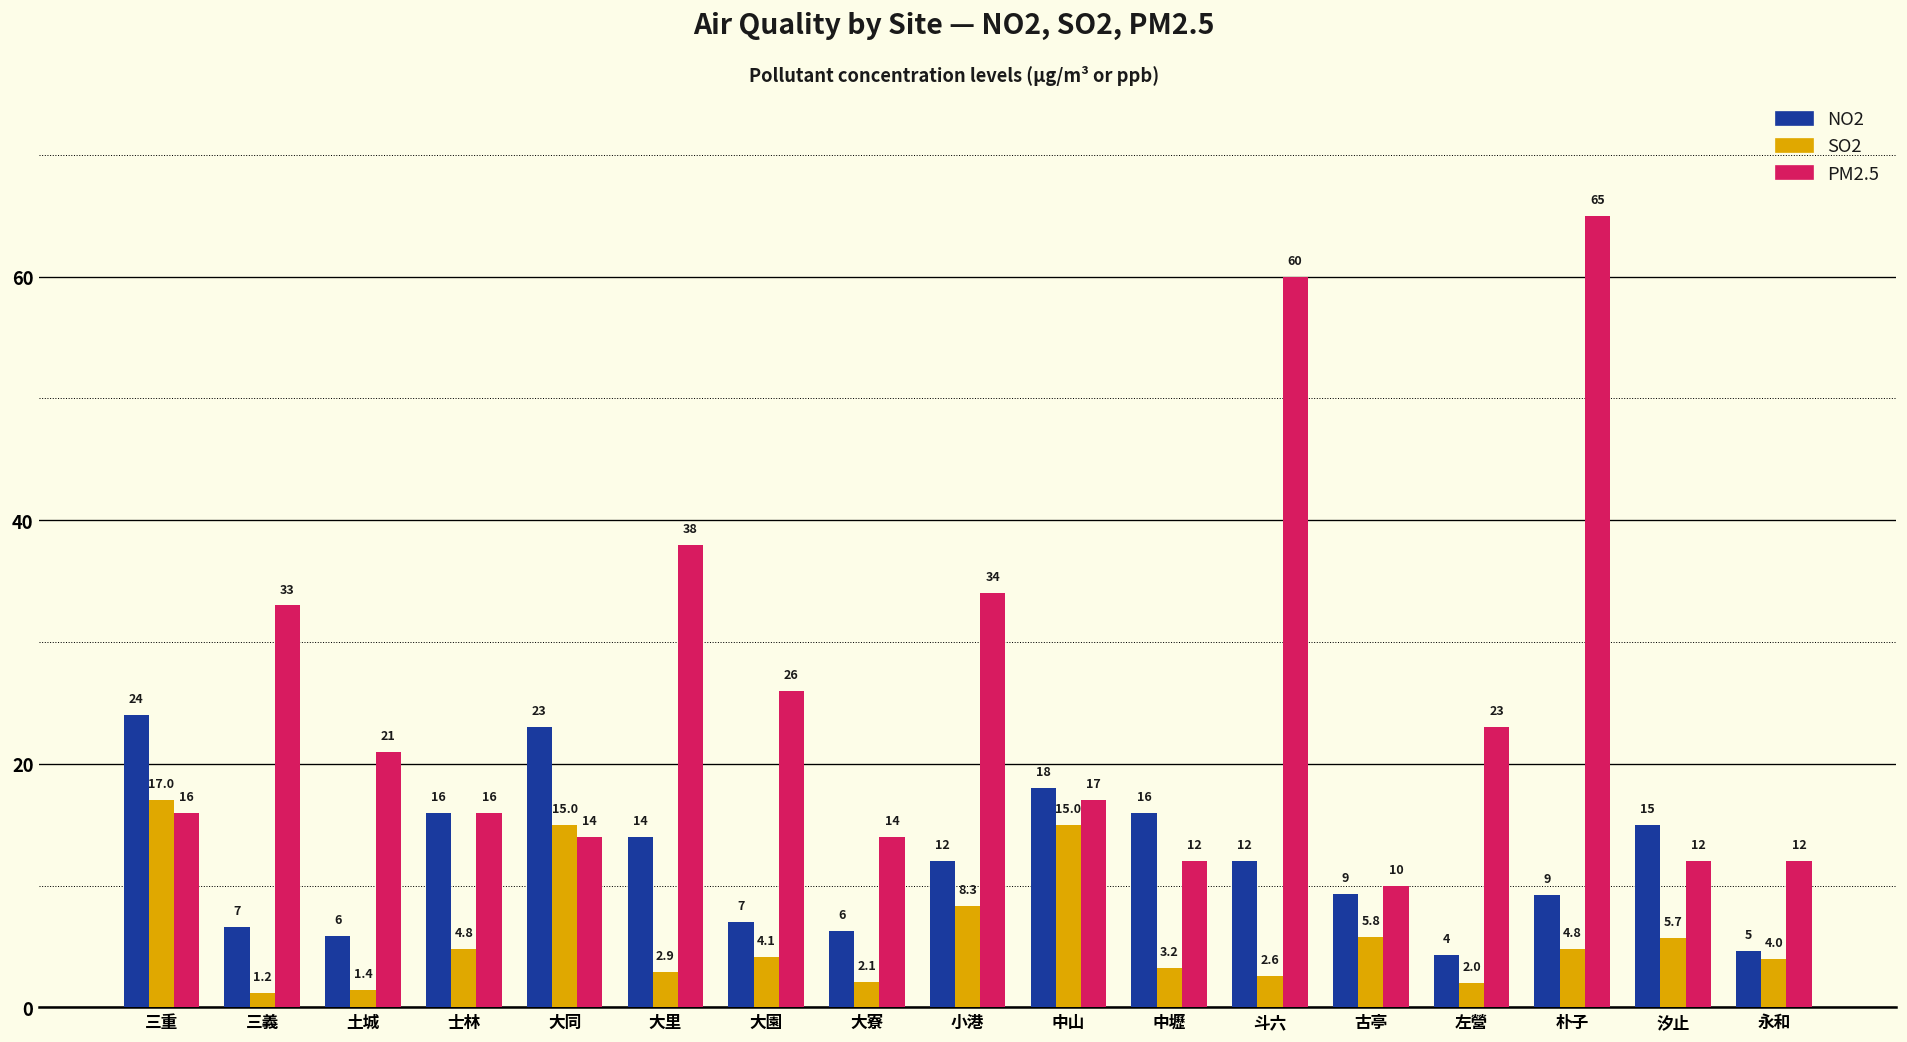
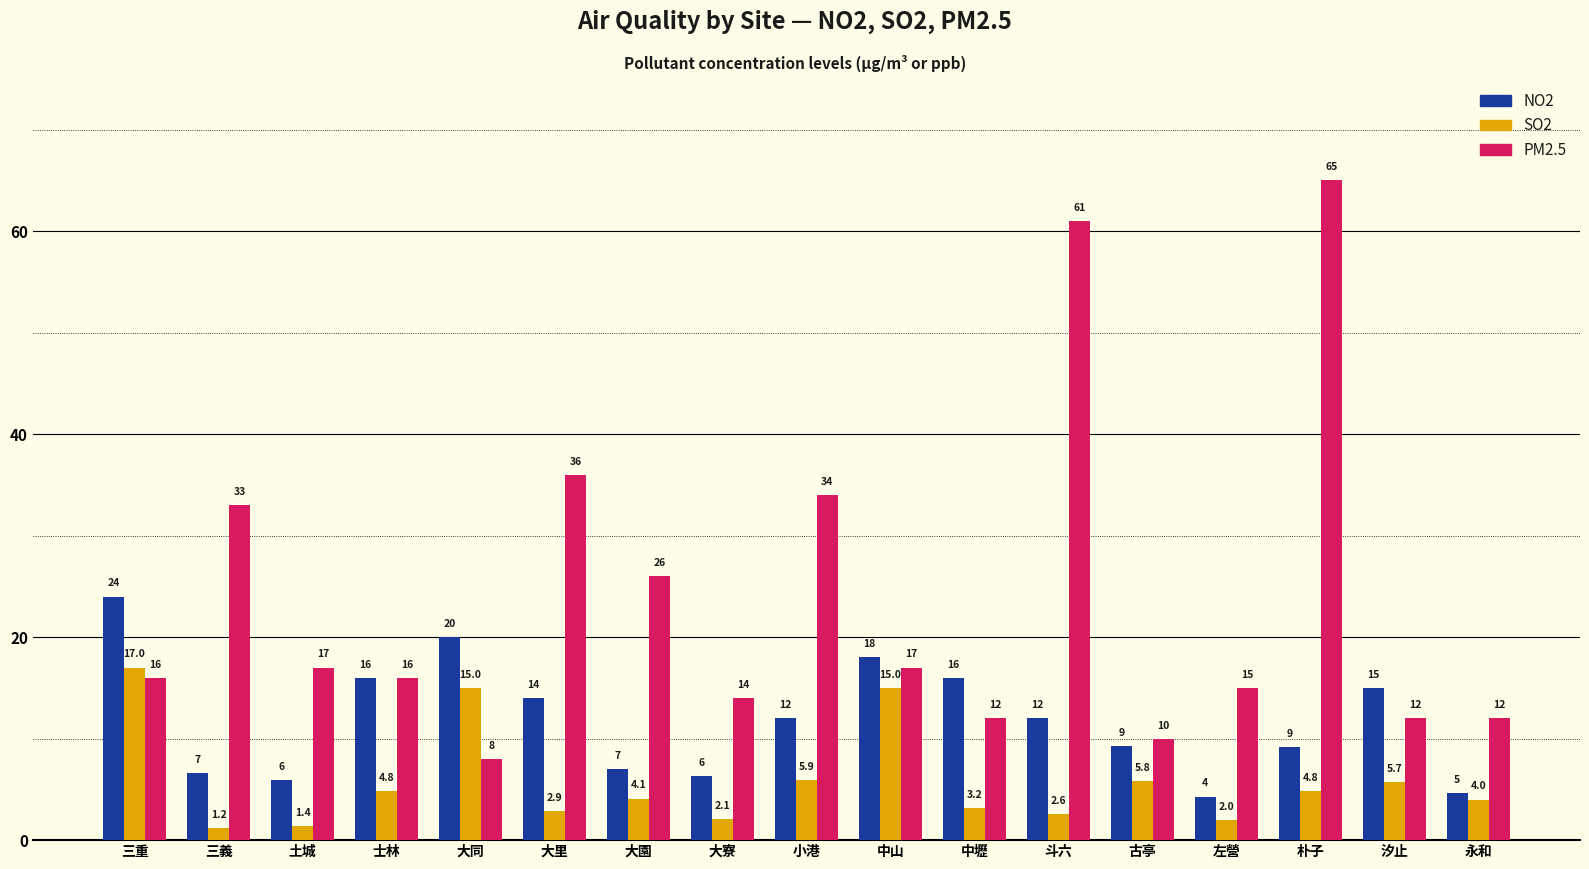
  {
    "NO2": {
      "三重": 24,
      "三義": 7,
      "土城": 6,
      "士林": 16,
-     "大同": 23,
+     "大同": 20,
      "大里": 14,
      "大園": 7,
      "大寮": 6,
      "小港": 12,
      "中山": 18,
      "中壢": 16,
      "斗六": 12,
      "古亭": 9,
      "左營": 4,
      "朴子": 9,
      "汐止": 15,
      "永和": 5
    },
    "SO2": {
      "三重": 17.0,
      "三義": 1.2,
      "土城": 1.4,
      "士林": 4.8,
      "大同": 15.0,
      "大里": 2.9,
      "大園": 4.1,
      "大寮": 2.1,
-     "小港": 8.3,
+     "小港": 5.9,
      "中山": 15.0,
      "中壢": 3.2,
      "斗六": 2.6,
      "古亭": 5.8,
      "左營": 2.0,
      "朴子": 4.8,
      "汐止": 5.7,
      "永和": 4.0
    },
    "PM2.5": {
      "三重": 16,
      "三義": 33,
-     "土城": 21,
+     "土城": 17,
      "士林": 16,
-     "大同": 14,
-     "大里": 38,
+     "大同": 8,
+     "大里": 36,
      "大園": 26,
      "大寮": 14,
      "小港": 34,
      "中山": 17,
      "中壢": 12,
-     "斗六": 60,
+     "斗六": 61,
      "古亭": 10,
-     "左營": 23,
+     "左營": 15,
      "朴子": 65,
      "汐止": 12,
      "永和": 12
    }
  }
